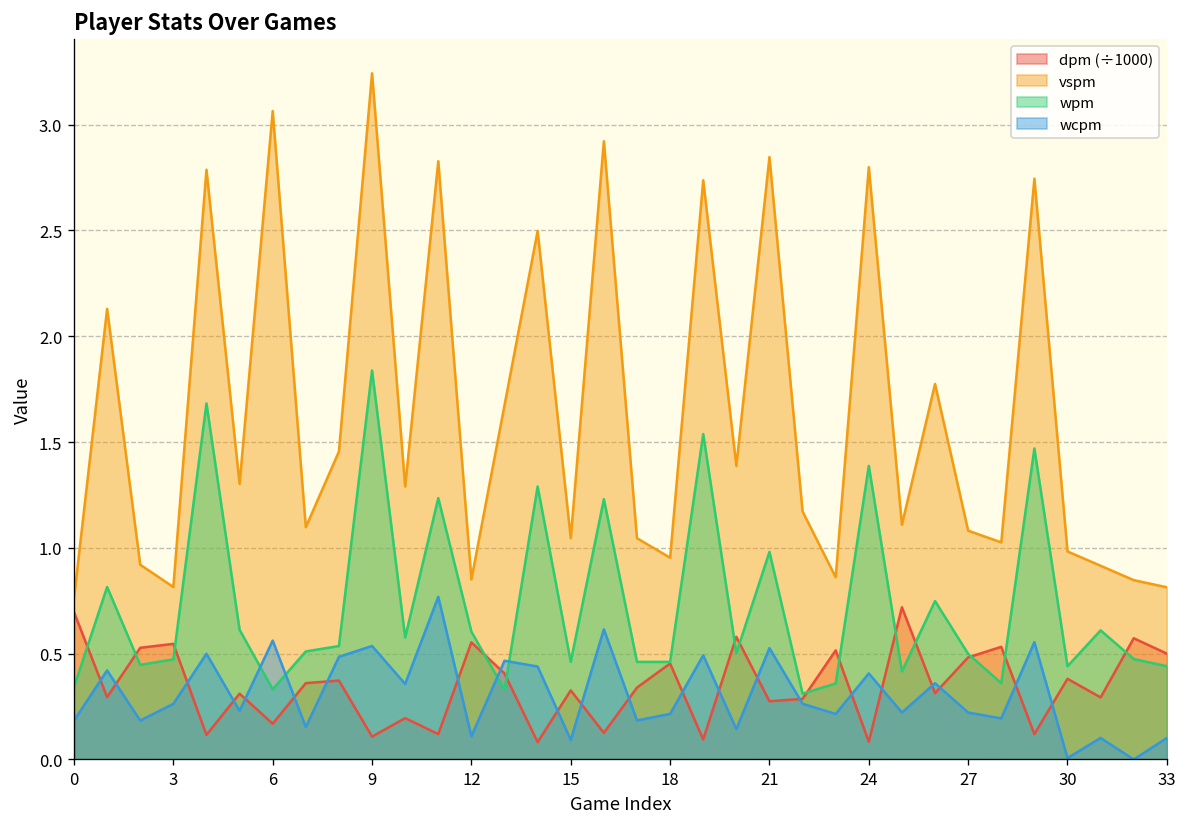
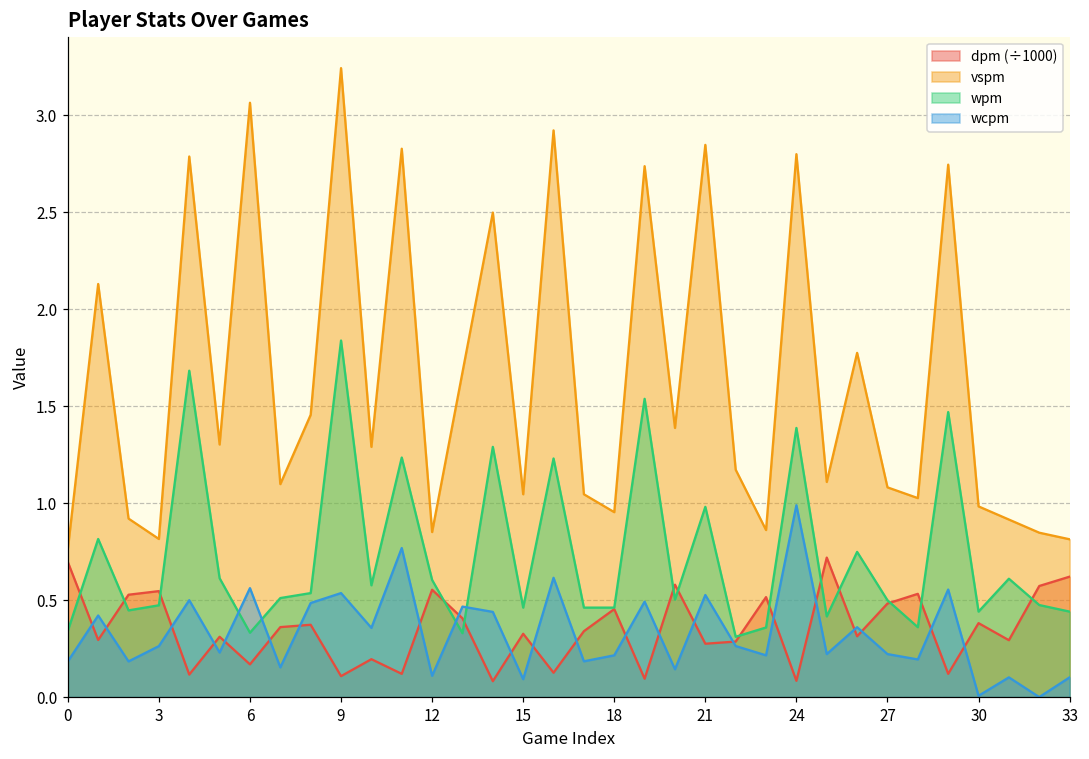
  {
    "dpm (÷1000)": {
      "0": 0.70,
      "3": 0.55,
      "6": 0.17,
      "9": 0.11,
      "12": 0.55,
      "15": 0.33,
      "21": 0.28,
      "24": 0.08,
      "27": 0.48,
      "30": 0.38,
-     "33": 0.50
+     "33": 0.62
    },
    "vspm": {
      "0": 0.76,
      "3": 0.82,
      "6": 3.06,
      "9": 3.24,
      "12": 0.85,
      "15": 1.05,
      "18": 0.95,
      "21": 2.85,
      "24": 2.80,
      "27": 1.08,
      "30": 0.98,
      "33": 0.81
    },
    "wpm": {
      "0": 0.34,
      "3": 0.47,
      "6": 0.33,
      "9": 1.84,
      "12": 0.60,
      "15": 0.46,
      "21": 0.98,
      "24": 1.39,
      "27": 0.50,
      "30": 0.44,
      "33": 0.44
    },
    "wcpm": {
      "0": 0.18,
      "3": 0.26,
      "6": 0.56,
      "9": 0.54,
      "12": 0.11,
      "15": 0.09,
      "18": 0.22,
      "21": 0.53,
-     "24": 0.41,
+     "24": 0.99,
      "27": 0.22,
      "30": 0.01,
      "33": 0.10
    }
  }
